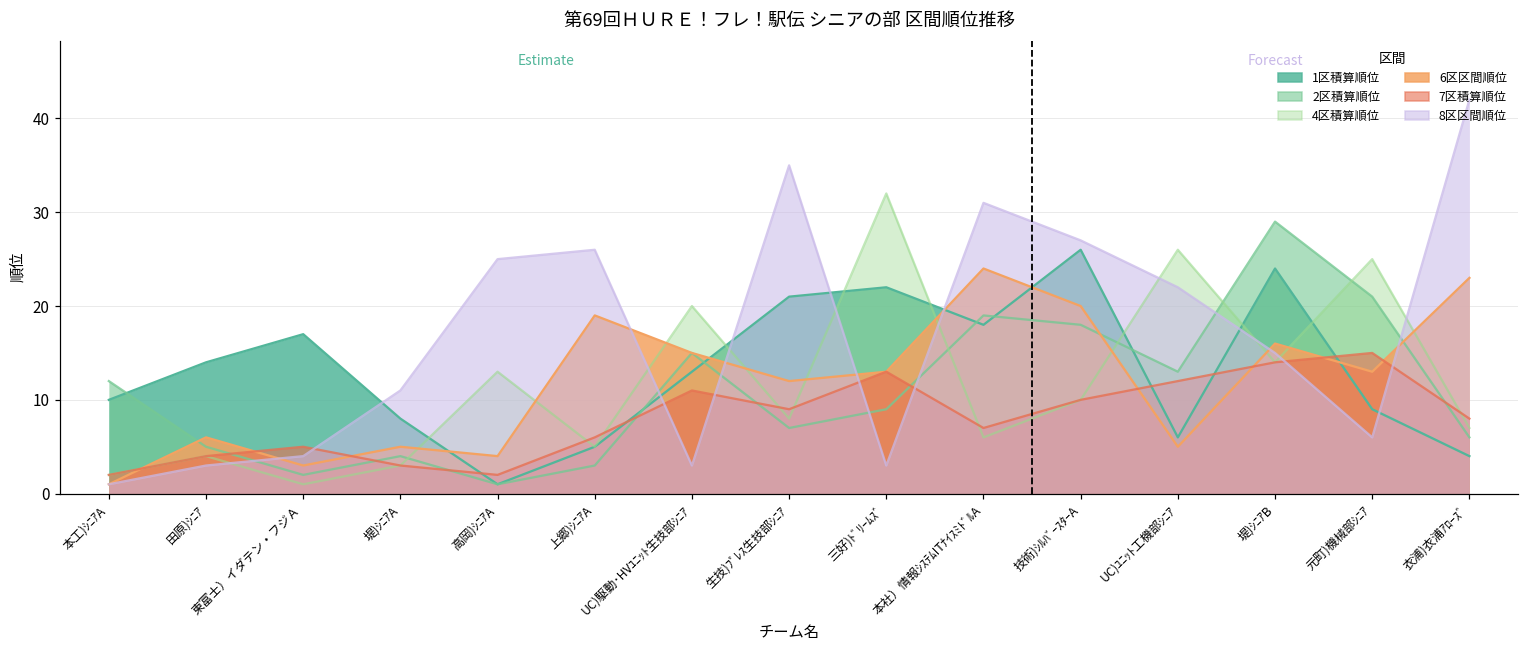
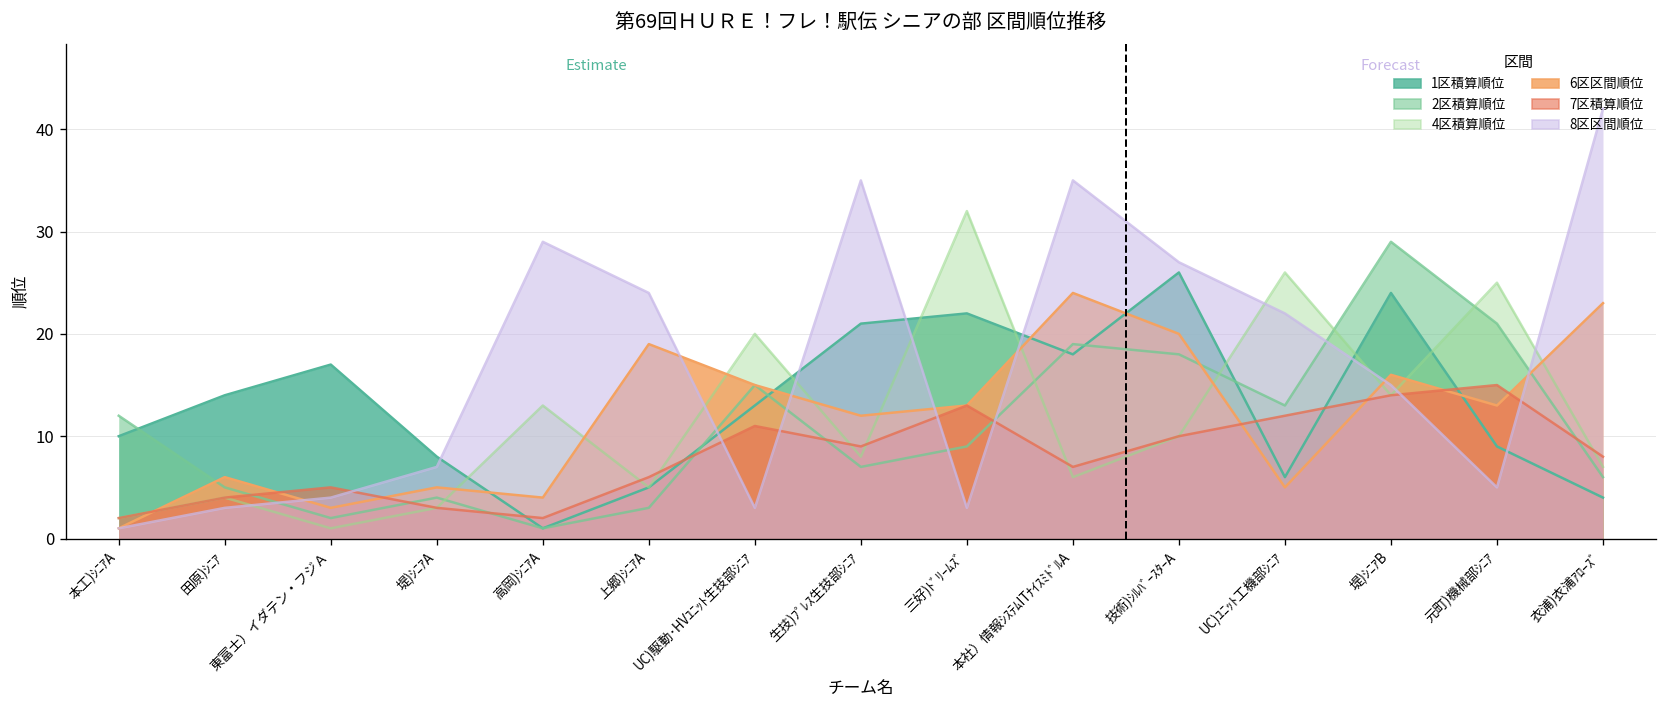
  {
    "8区区間順位": {
      "田原)ｼﾆｱ": 3,
      "東富士）イダテン・フジＡ": 4,
-     "堤)ｼﾆｱA": 11,
-     "高岡)ｼﾆｱA": 25,
-     "上郷)ｼﾆｱA": 26,
+     "堤)ｼﾆｱA": 7,
+     "高岡)ｼﾆｱA": 29,
+     "上郷)ｼﾆｱA": 24,
      "UC)駆動･HVﾕﾆｯﾄ生技部ｼﾆｱ": 3,
      "生技)ﾌﾟﾚｽ生技部ｼﾆｱ": 35,
      "三好)ﾄﾞﾘｰﾑｽﾞ": 3,
-     "本社）情報ｼｽﾃﾑITﾅｲｽﾐﾄﾞﾙA": 31,
+     "本社）情報ｼｽﾃﾑITﾅｲｽﾐﾄﾞﾙA": 35,
      "技術)ｼﾙﾊﾞｰｽﾀｰA": 27,
      "UC)ﾕﾆｯﾄ工機部ｼﾆｱ": 22,
      "堤)ｼﾆｱB": 15,
-     "元町)機械部ｼﾆｱ": 6,
+     "元町)機械部ｼﾆｱ": 5,
      "衣浦)衣浦ｱﾛｰｽﾞ": 42
    }
  }
